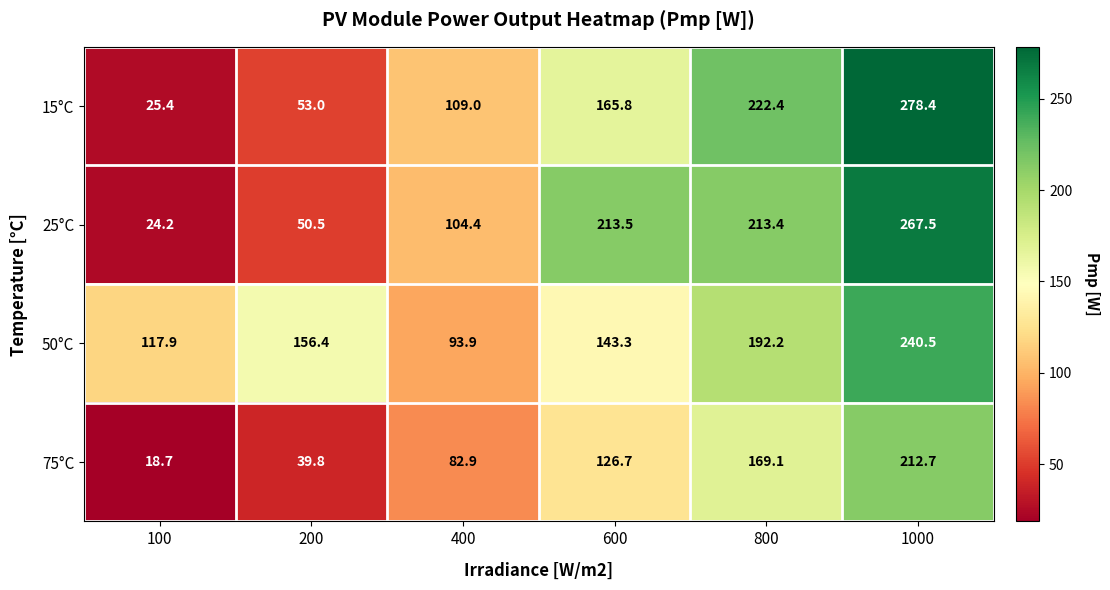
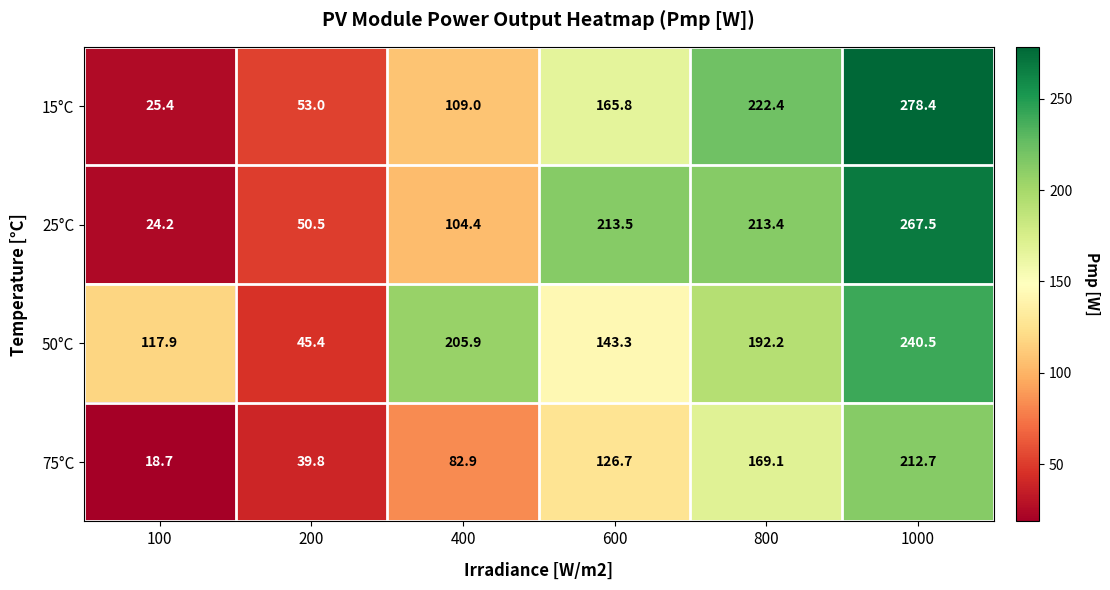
  {
    "15°C": {
      "100": 25.4,
      "200": 53.0,
      "400": 109.0,
      "600": 165.8,
      "800": 222.4,
      "1000": 278.4
    },
    "25°C": {
      "100": 24.2,
      "200": 50.5,
      "400": 104.4,
      "600": 213.5,
      "800": 213.4,
      "1000": 267.5
    },
    "50°C": {
      "100": 117.9,
-     "200": 156.4,
-     "400": 93.9,
+     "200": 45.4,
+     "400": 205.9,
      "600": 143.3,
      "800": 192.2,
      "1000": 240.5
    },
    "75°C": {
      "100": 18.7,
      "200": 39.8,
      "400": 82.9,
      "600": 126.7,
      "800": 169.1,
      "1000": 212.7
    }
  }
